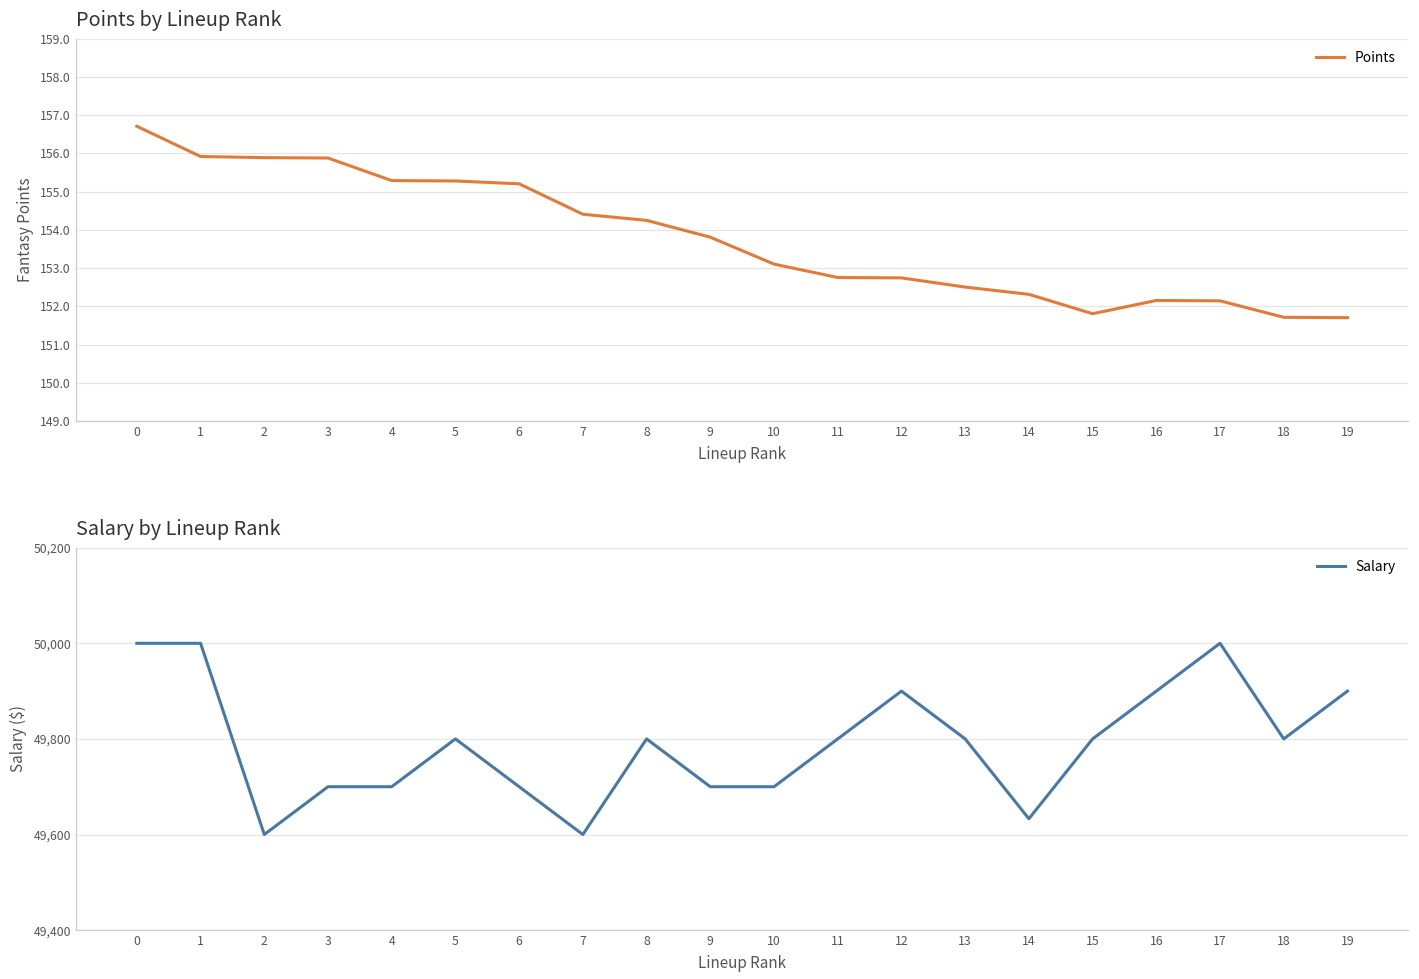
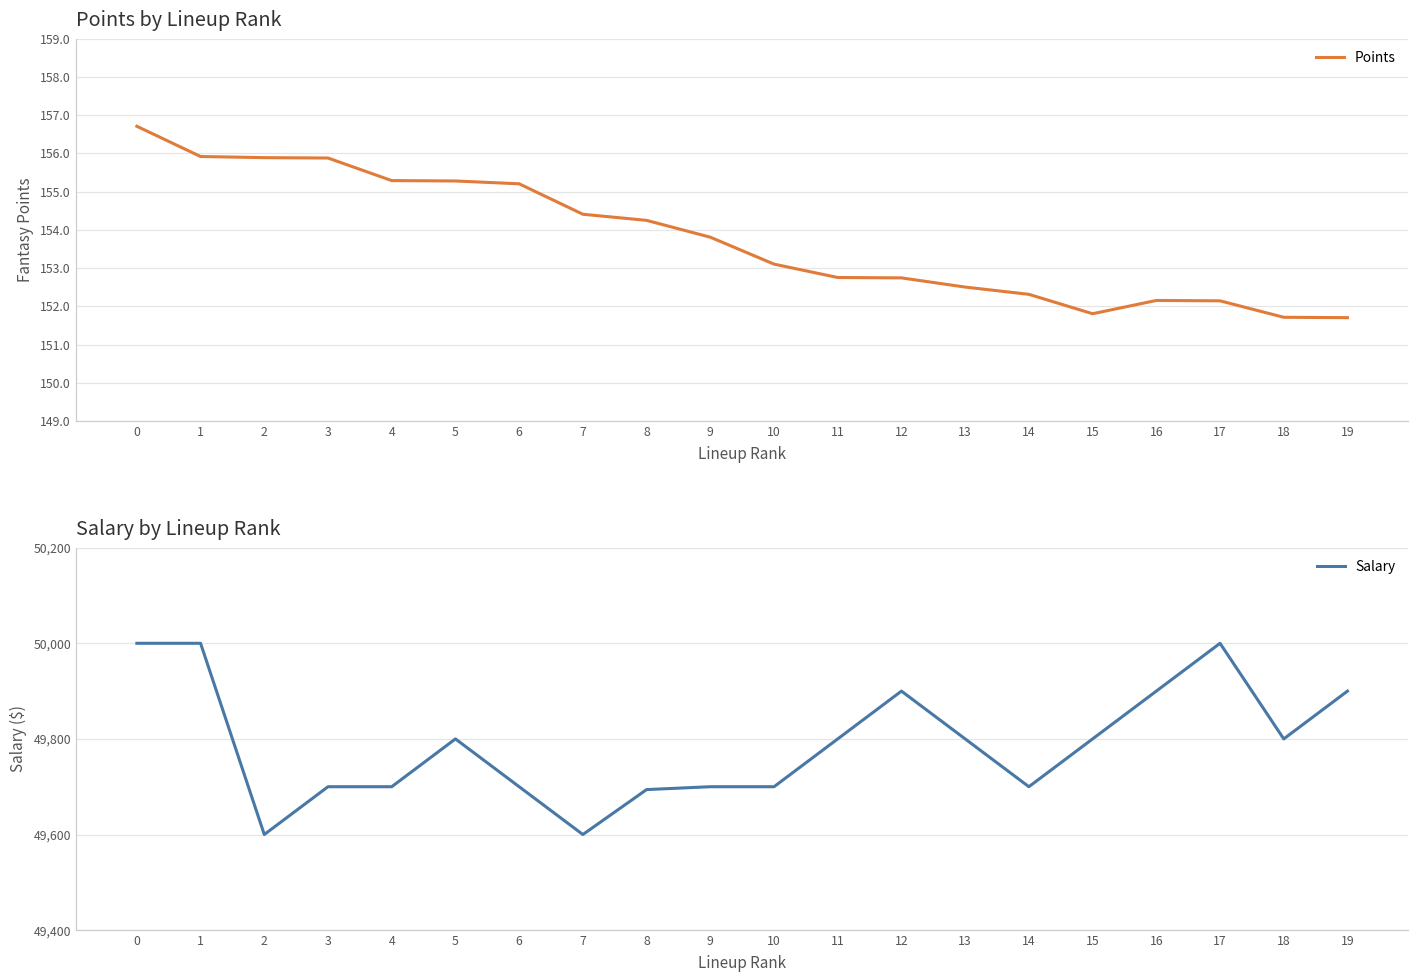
  {
    "Points by Lineup Rank": {
      "0": "156.7",
      "1": "155.9",
      "2": "155.9",
      "3": "155.9",
      "4": "155.3",
      "5": "155.3",
      "6": "155.2",
      "7": "154.4",
      "8": "154.2",
      "9": "153.8",
      "10": "153.1",
      "11": "152.8",
      "12": "152.7",
      "13": "152.5",
      "14": "152.3",
      "15": "151.8",
      "16": "152.2",
      "17": "152.1",
      "18": "151.7",
      "19": "151.7"
    },
    "Salary by Lineup Rank": {
      "0": "50,000",
      "1": "50,000",
      "2": "49,600",
      "3": "49,700",
      "4": "49,700",
      "5": "49,800",
      "6": "49,700",
      "7": "49,600",
-     "8": "49,800",
+     "8": "49,690",
      "9": "49,700",
      "10": "49,700",
      "11": "49,800",
      "12": "49,900",
      "13": "49,800",
-     "14": "49,630",
+     "14": "49,700",
      "15": "49,800",
      "16": "49,900",
      "17": "50,000",
      "18": "49,800",
      "19": "49,900"
    }
  }
